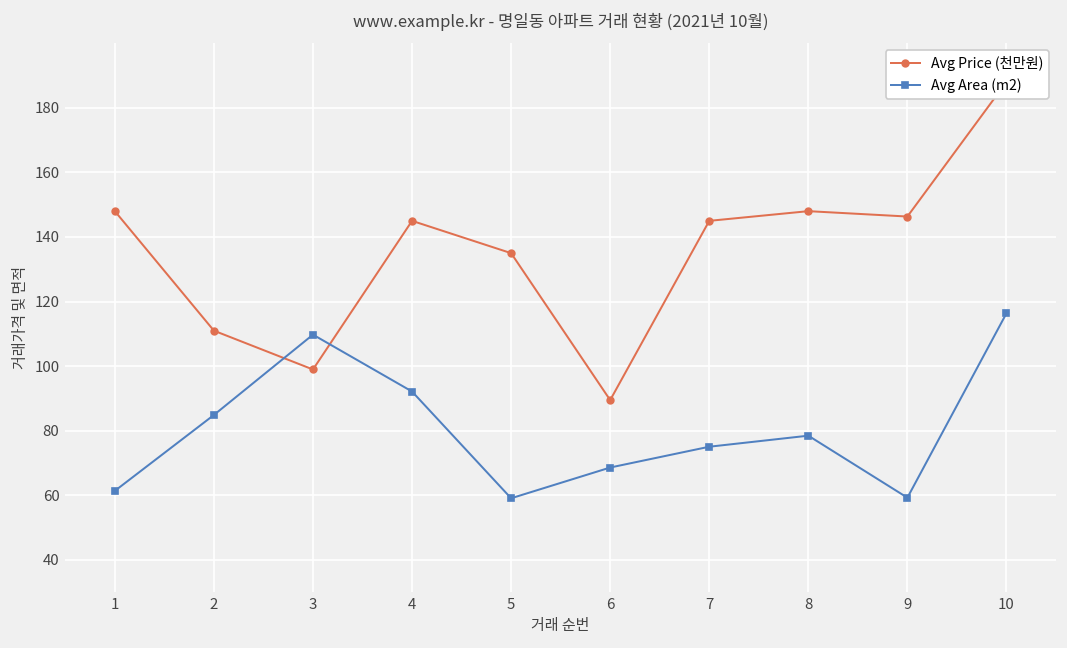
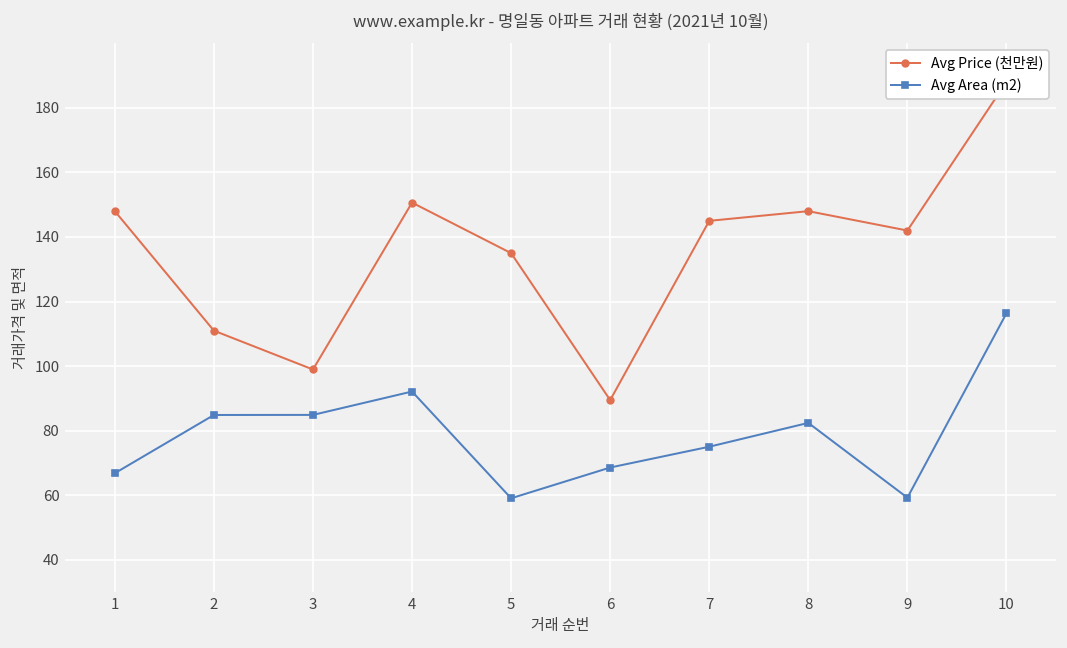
  {
    "Avg Price (천만원)": {
      "1": 148,
      "2": 111,
      "3": 99,
-     "4": 145,
+     "4": 151,
      "5": 135,
      "6": 90,
      "7": 145,
      "8": 148,
-     "9": 146
+     "9": 142
    },
    "Avg Area (m2)": {
-     "1": 61,
+     "1": 67,
      "2": 85,
-     "3": 110,
+     "3": 85,
      "4": 92,
      "5": 59,
      "6": 69,
      "7": 75,
-     "8": 78,
+     "8": 82,
      "9": 59,
      "10": 116
    }
  }
